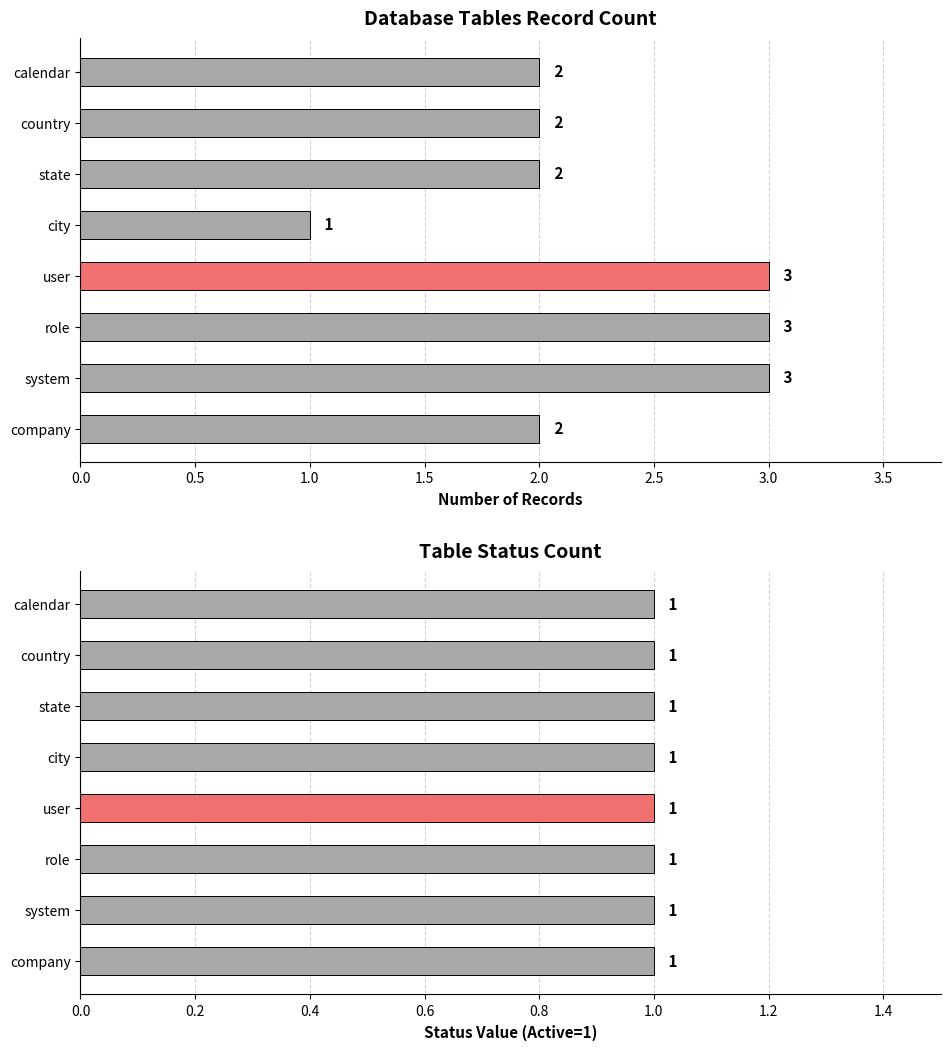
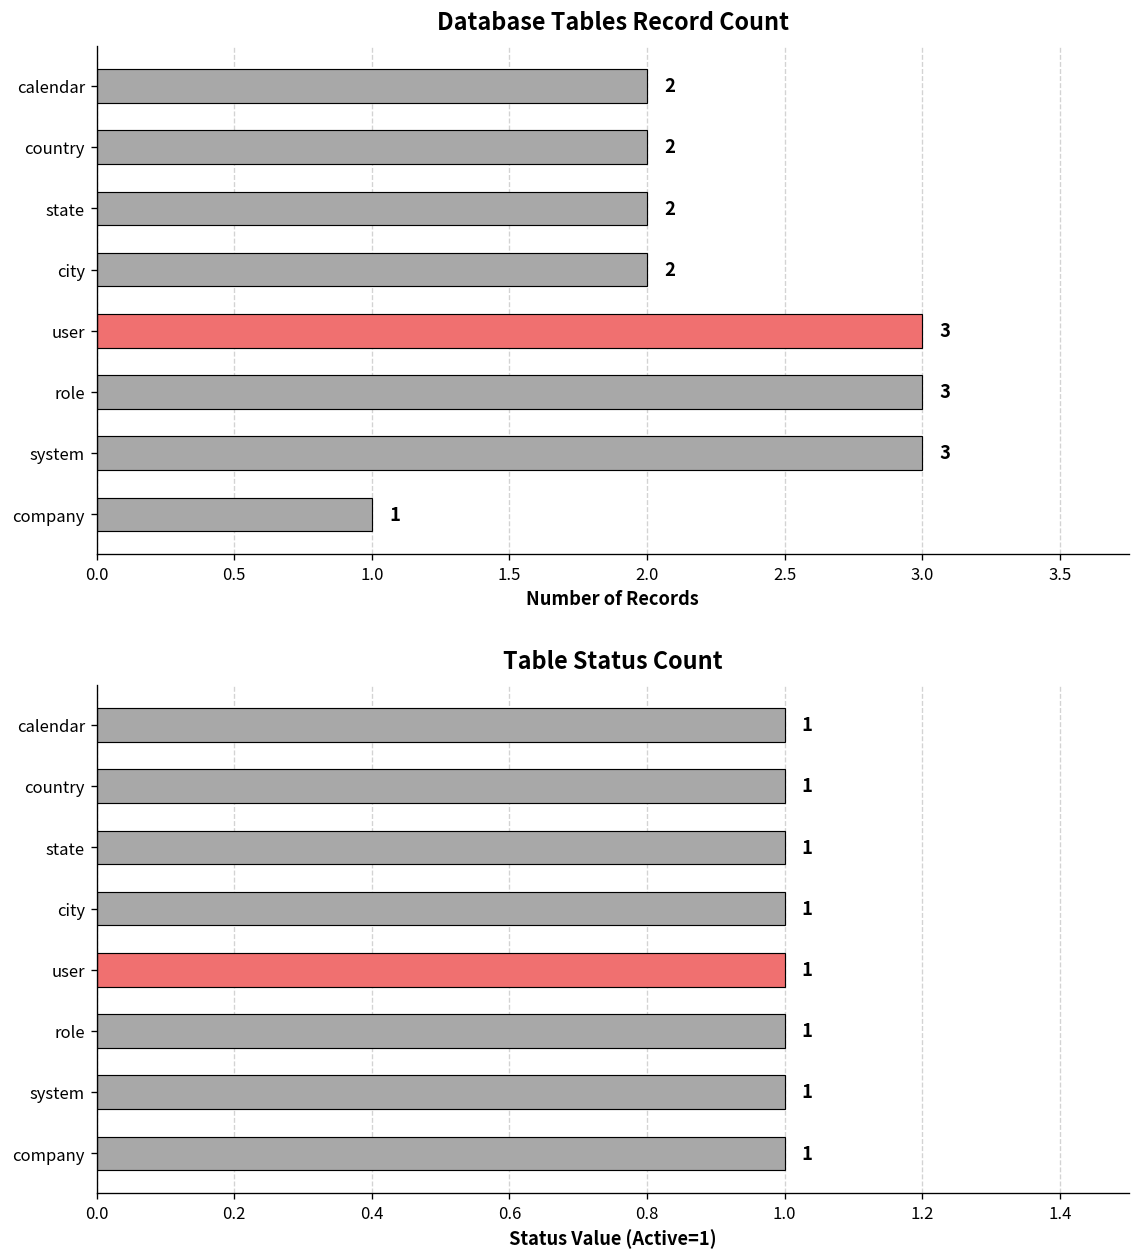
  {
    "Database Tables Record Count": {
      "calendar": 2,
      "country": 2,
      "state": 2,
-     "city": 1,
+     "city": 2,
      "user": 3,
      "role": 3,
      "system": 3,
-     "company": 2
+     "company": 1
    },
    "Table Status Count": {
      "calendar": 1,
      "country": 1,
      "state": 1,
      "city": 1,
      "user": 1,
      "role": 1,
      "system": 1,
      "company": 1
    }
  }
